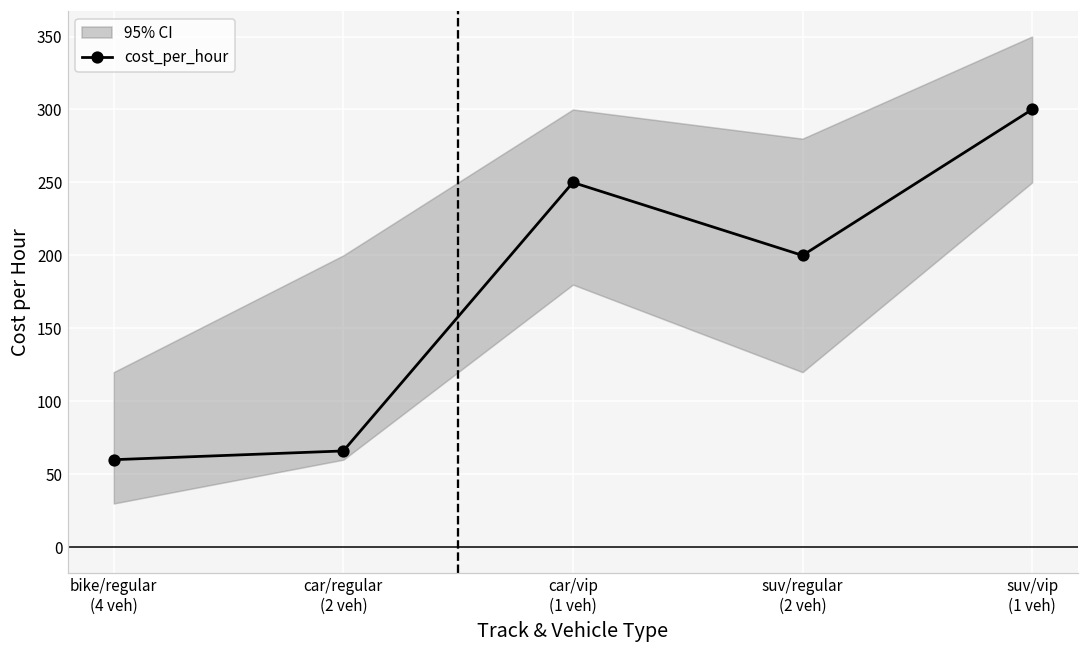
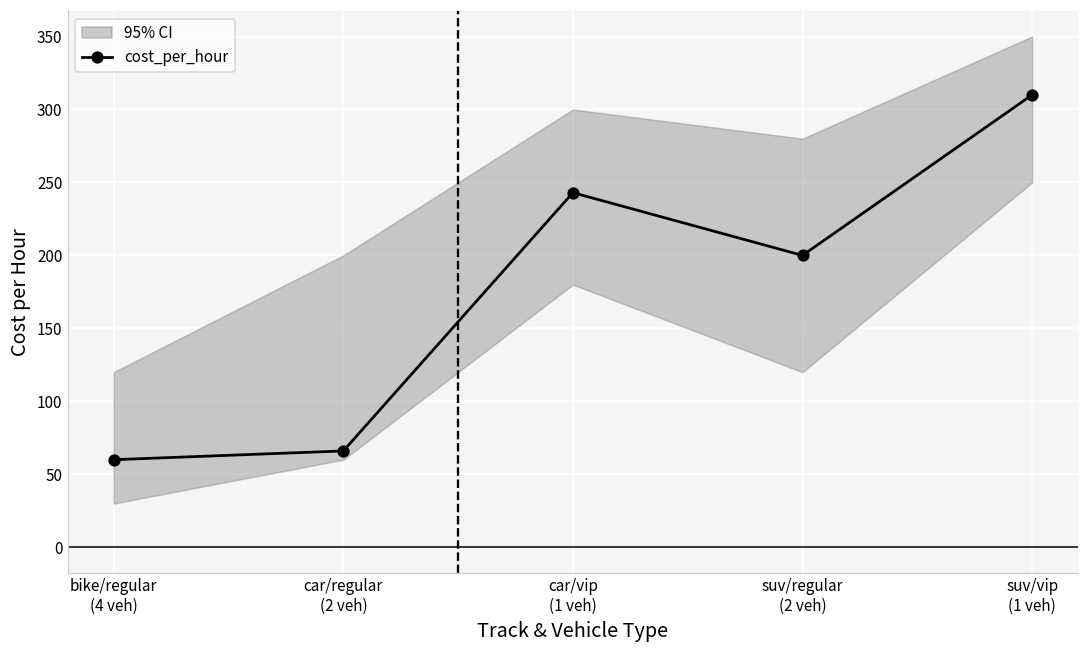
  {
    "cost_per_hour": {
      "bike/regular (4 veh)": 60,
      "car/regular (2 veh)": 66,
-     "car/vip (1 veh)": 250,
+     "car/vip (1 veh)": 243,
      "suv/regular (2 veh)": 200,
-     "suv/vip (1 veh)": 300
+     "suv/vip (1 veh)": 310
    }
  }
